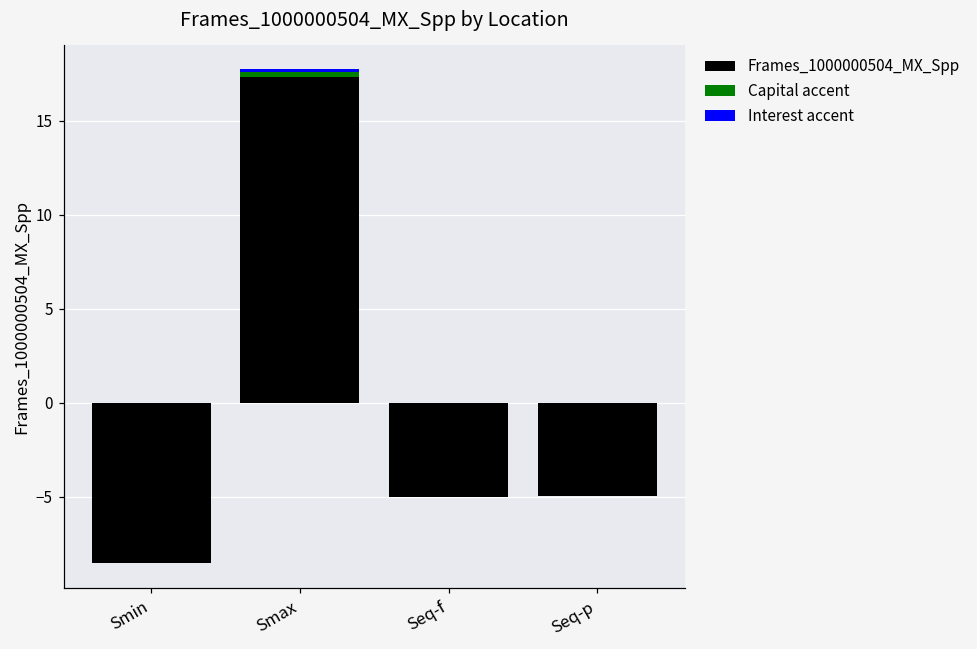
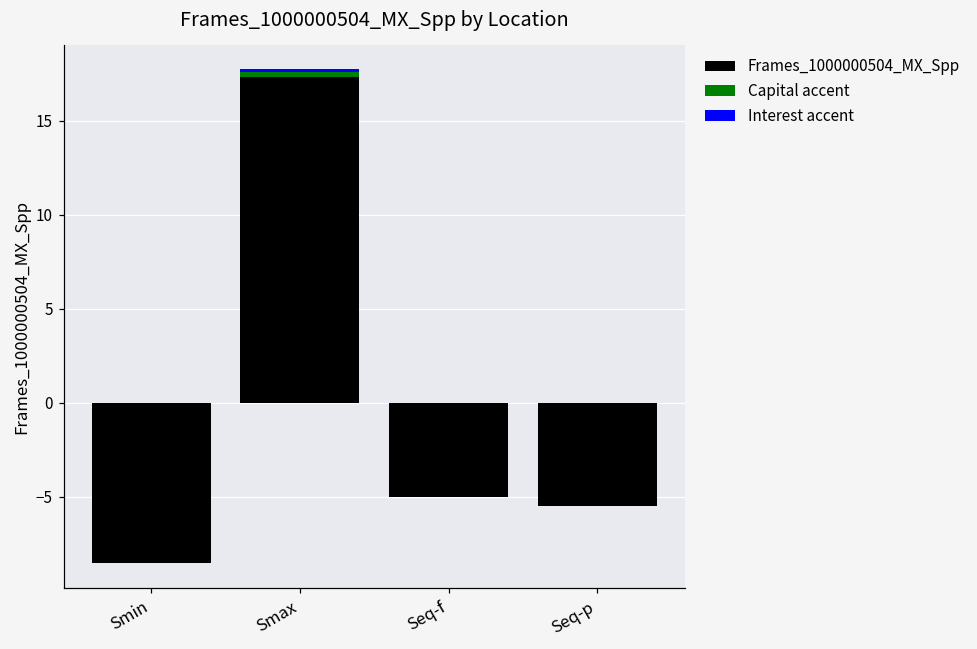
  {
    "Frames_1000000504_MX_Spp": {
      "Smin": -8.5,
      "Smax": 17.3,
      "Seq-f": -5.0,
-     "Seq-p": -5.0
+     "Seq-p": -5.5
    },
    "Capital accent": {
      "Smin": 0.0,
      "Smax": 0.3,
      "Seq-f": 0.0,
      "Seq-p": 0.0
    },
    "Interest accent": {
      "Smin": 0.0,
      "Seq-f": 0.0,
      "Seq-p": 0.0
    }
  }
